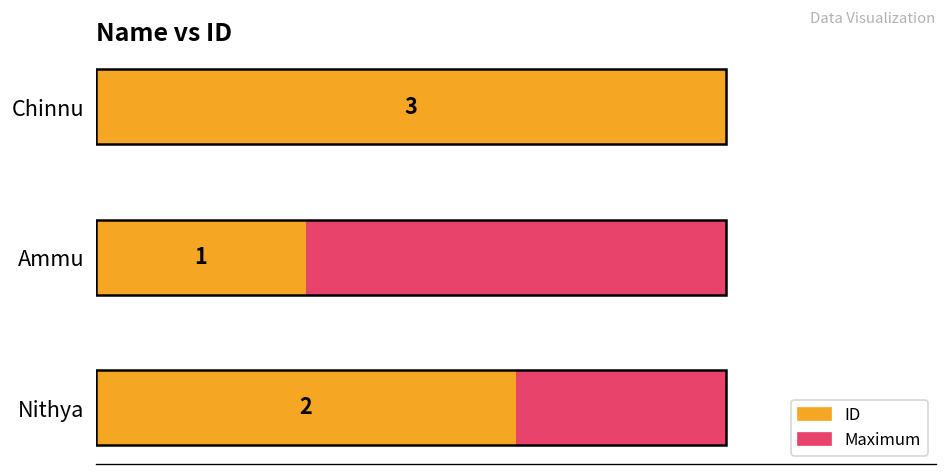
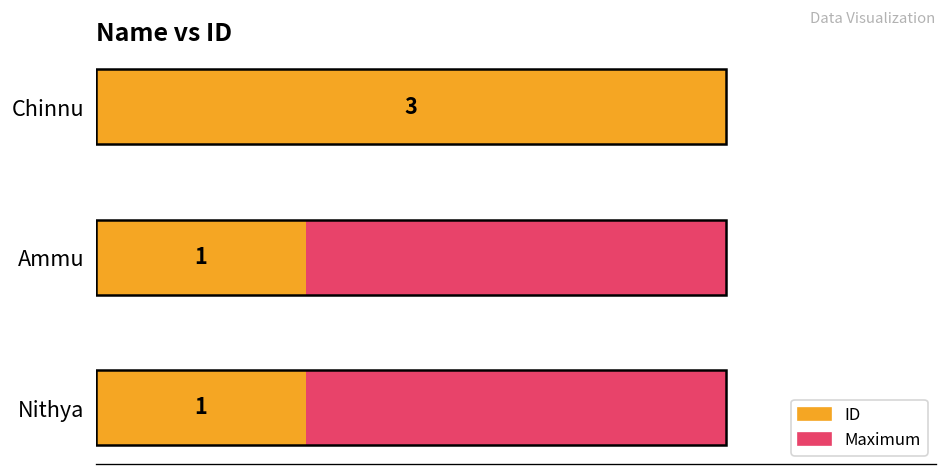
  {
    "Maximum": {
      "Chinnu": 3
    },
    "ID": {
      "Chinnu": 3,
-     "Nithya": 2
+     "Nithya": 1
    }
  }
